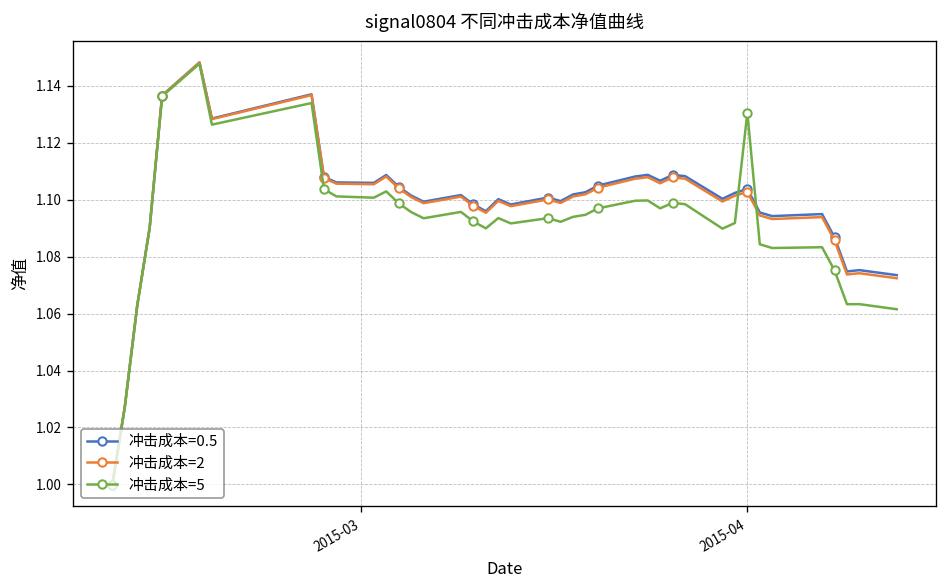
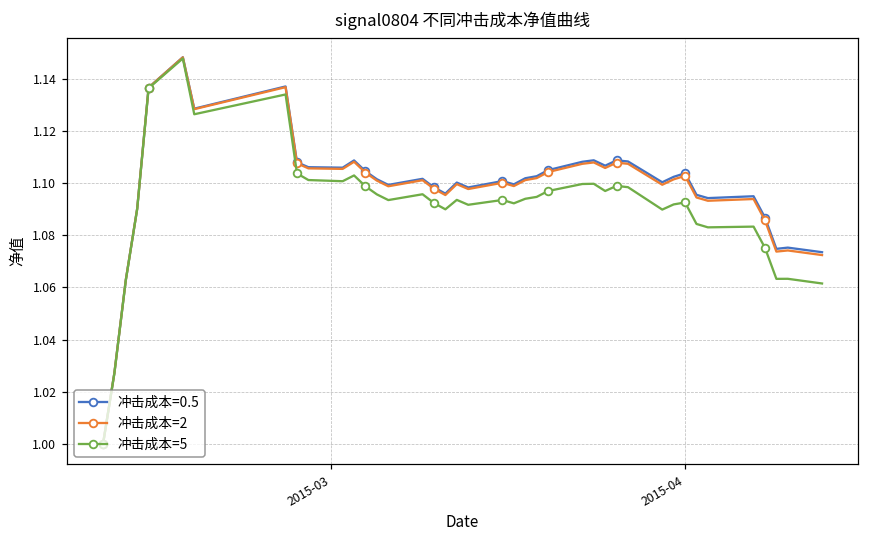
  {
    "冲击成本=5": {
-     "2015-04": 1.131
+     "2015-04": 1.093
    }
  }
